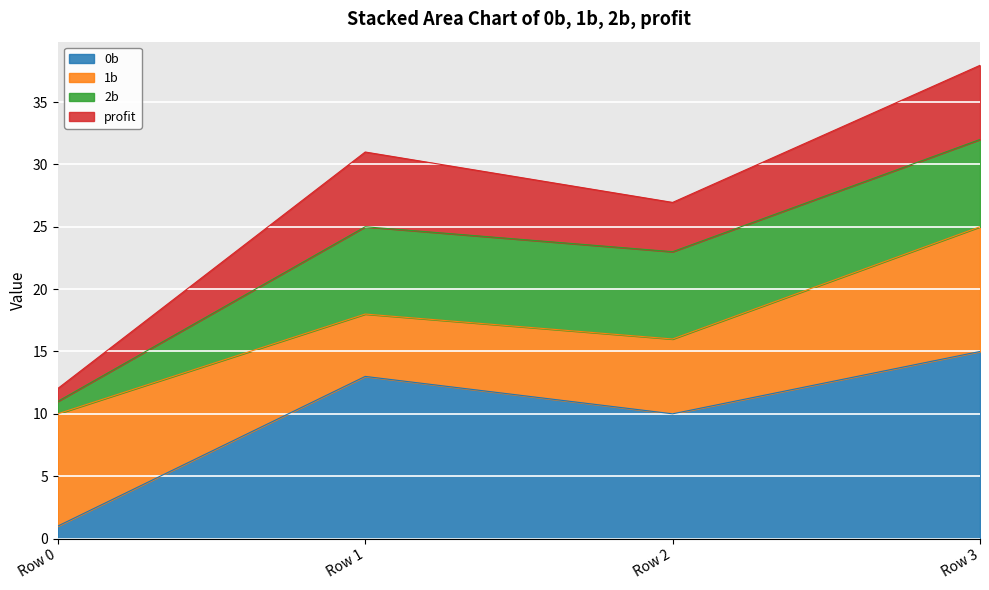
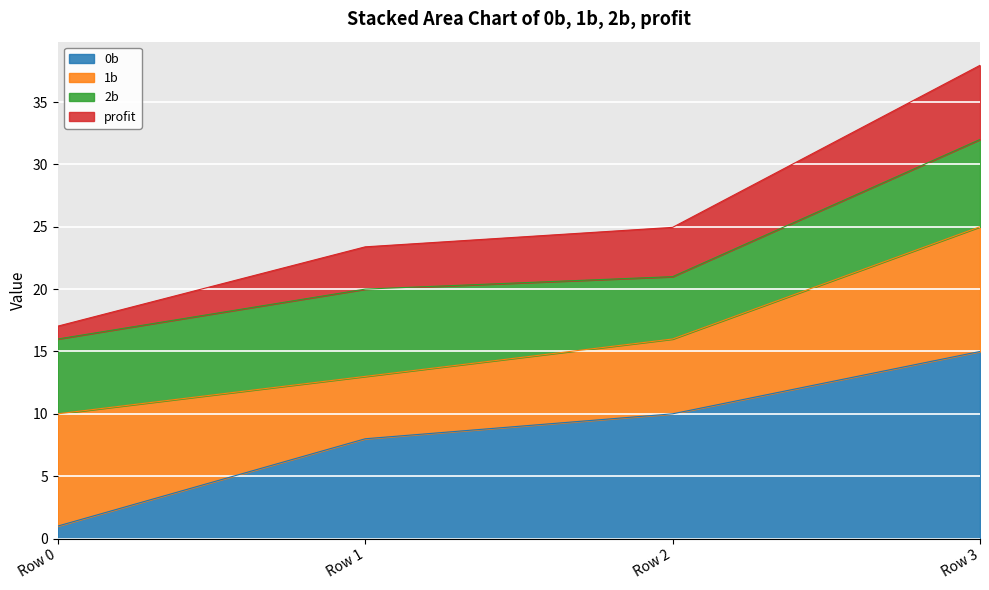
  {
    "0b": {
      "Row 0": 1,
-     "Row 1": 13,
+     "Row 1": 8,
      "Row 2": 10,
      "Row 3": 15
    },
    "1b": {
      "Row 0": 9.0,
      "Row 1": 5.0,
      "Row 2": 6.0,
      "Row 3": 10.0
    },
    "2b": {
-     "Row 0": 1,
+     "Row 0": 6,
      "Row 1": 7,
-     "Row 2": 7,
+     "Row 2": 5,
      "Row 3": 7
    },
    "profit": {
      "Row 0": 1.0,
-     "Row 1": 6.0,
+     "Row 1": 3.4,
      "Row 2": 4.0,
      "Row 3": 5.9
    }
  }
